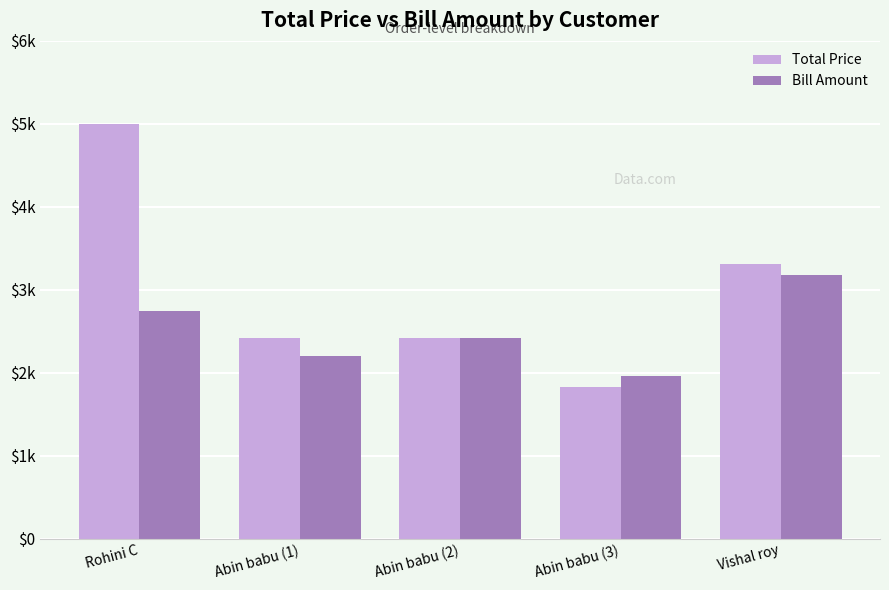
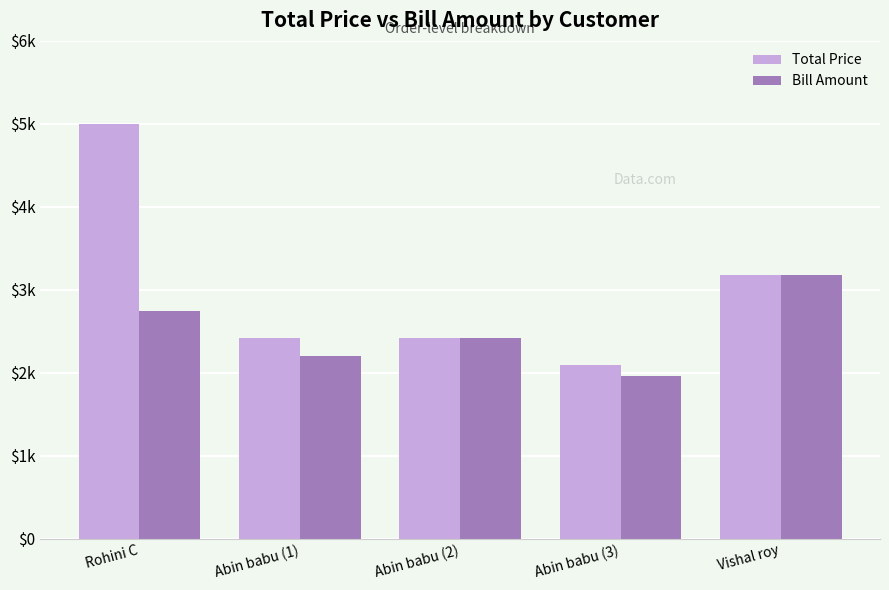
  {
    "Total Price": {
      "Rohini C": "$5000",
      "Abin babu (1)": "$2400",
      "Abin babu (2)": "$2400",
-     "Abin babu (3)": "$1800",
-     "Vishal roy": "$3300"
+     "Abin babu (3)": "$2100",
+     "Vishal roy": "$3200"
    },
    "Bill Amount": {
      "Rohini C": "$2700",
      "Abin babu (1)": "$2200",
      "Abin babu (2)": "$2400",
      "Abin babu (3)": "$2000",
      "Vishal roy": "$3200"
    }
  }
